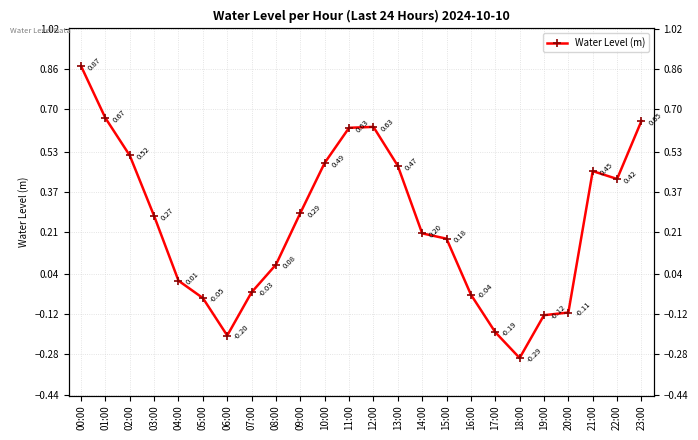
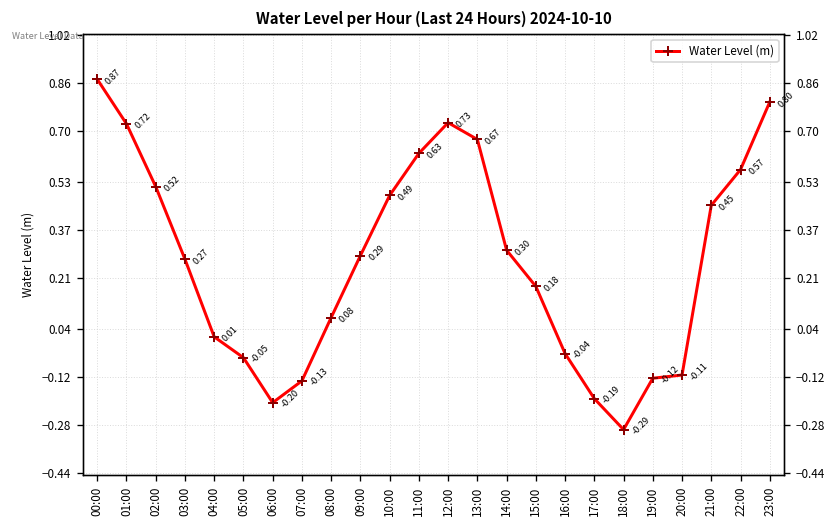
  {
    "00:00": 0.87,
-   "01:00": 0.67,
+   "01:00": 0.72,
    "02:00": 0.52,
    "03:00": 0.27,
    "04:00": 0.01,
    "05:00": -0.05,
    "06:00": -0.20,
-   "07:00": -0.03,
+   "07:00": -0.13,
    "08:00": 0.08,
    "09:00": 0.29,
    "10:00": 0.49,
-   "12:00": 0.63,
-   "13:00": 0.47,
-   "14:00": 0.20,
+   "12:00": 0.73,
+   "13:00": 0.67,
+   "14:00": 0.30,
    "15:00": 0.18,
    "16:00": -0.04,
    "17:00": -0.19,
    "18:00": -0.29,
    "20:00": -0.11,
    "21:00": 0.45,
-   "22:00": 0.42,
-   "23:00": 0.65
+   "22:00": 0.57,
+   "23:00": 0.80
  }
